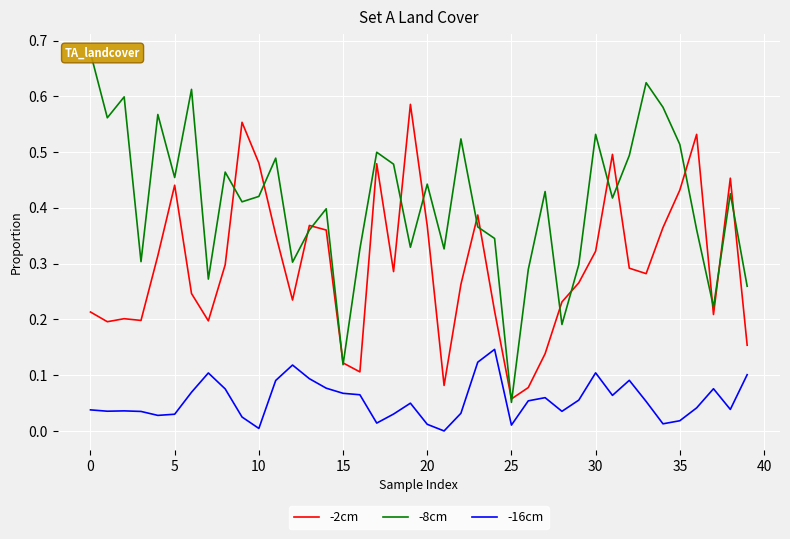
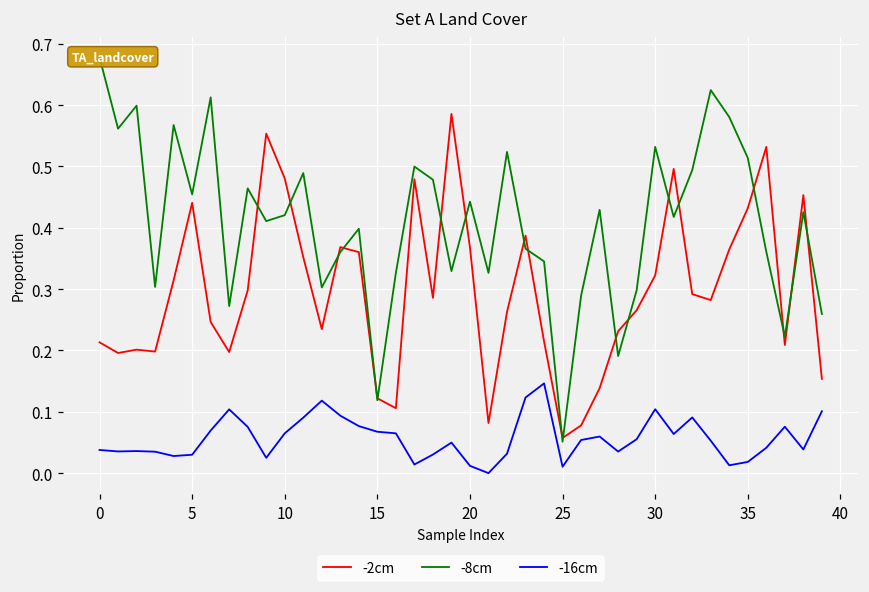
  {
    "-2cm": {
      "0": 0.21,
      "5": 0.44,
      "10": 0.48,
      "20": 0.37,
      "25": 0.06,
      "30": 0.32,
      "35": 0.43
    },
    "-8cm": {
      "5": 0.45,
      "10": 0.42,
      "20": 0.44,
      "25": 0.05,
      "30": 0.53,
      "35": 0.51
    },
    "-16cm": {
      "0": 0.04,
      "5": 0.03,
-     "10": 0.00,
+     "10": 0.06,
      "15": 0.07,
      "20": 0.01,
      "25": 0.01,
      "30": 0.10,
      "35": 0.02
    }
  }
